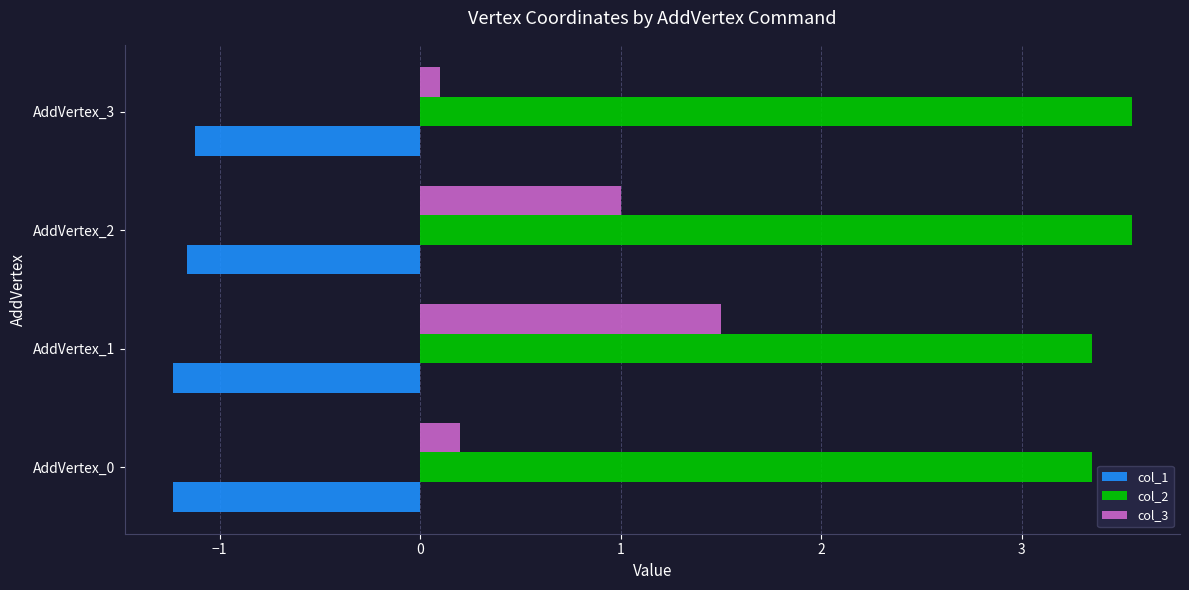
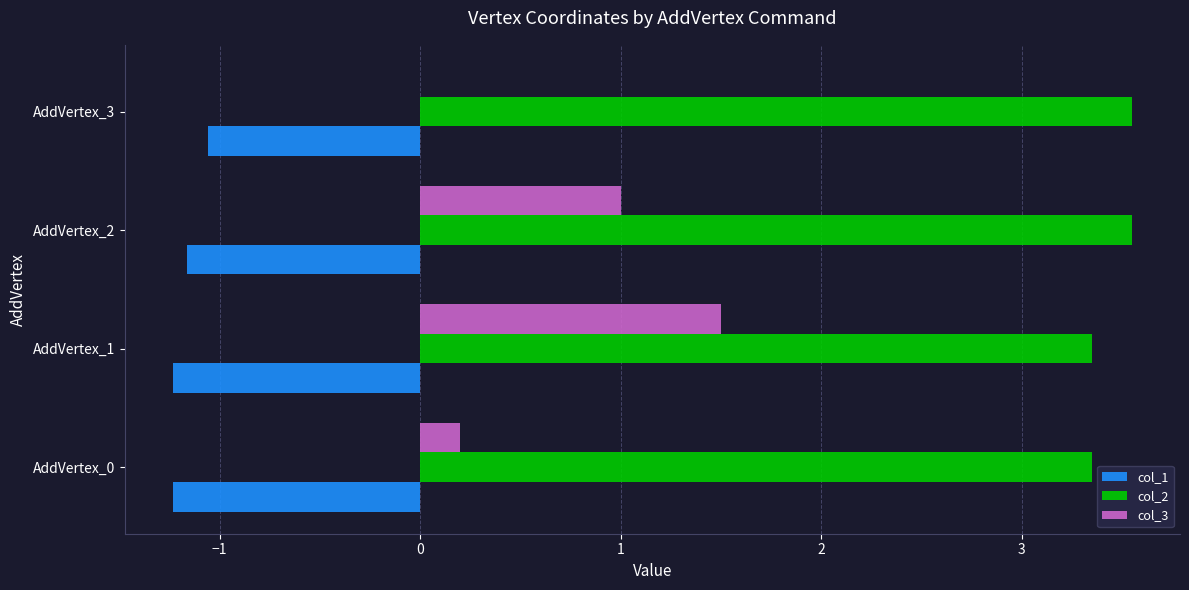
  {
    "col_1": {
-     "AddVertex_3": -1.12,
+     "AddVertex_3": -1.06,
      "AddVertex_2": -1.16,
      "AddVertex_1": -1.24,
      "AddVertex_0": -1.24
    },
    "col_2": {
      "AddVertex_3": 3.55,
      "AddVertex_2": 3.55,
      "AddVertex_1": 3.35,
      "AddVertex_0": 3.35
    },
    "col_3": {
-     "AddVertex_3": 0.1,
+     "AddVertex_3": 0.0,
      "AddVertex_2": 1.0,
      "AddVertex_1": 1.5,
      "AddVertex_0": 0.2
    }
  }
